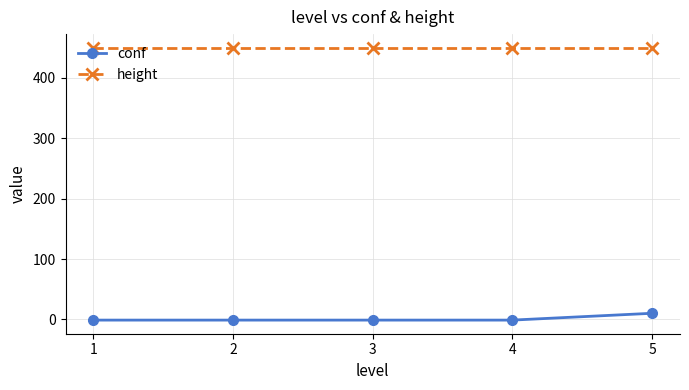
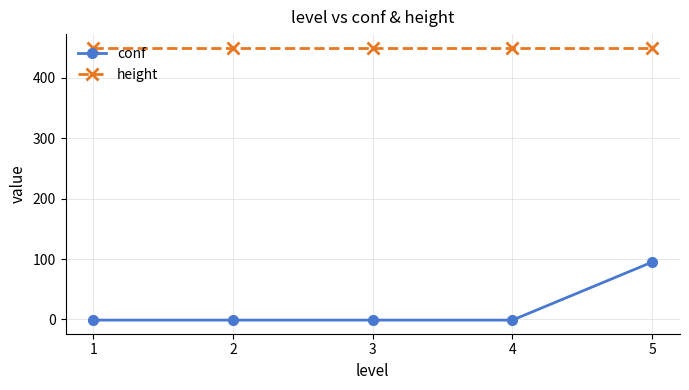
  {
    "conf": {
      "1": 0,
      "2": 0,
      "3": 0,
      "4": 0,
-     "5": 10
+     "5": 100
    },
    "height": {
      "1": 450,
      "2": 450,
      "3": 450,
      "4": 450,
      "5": 450
    }
  }
